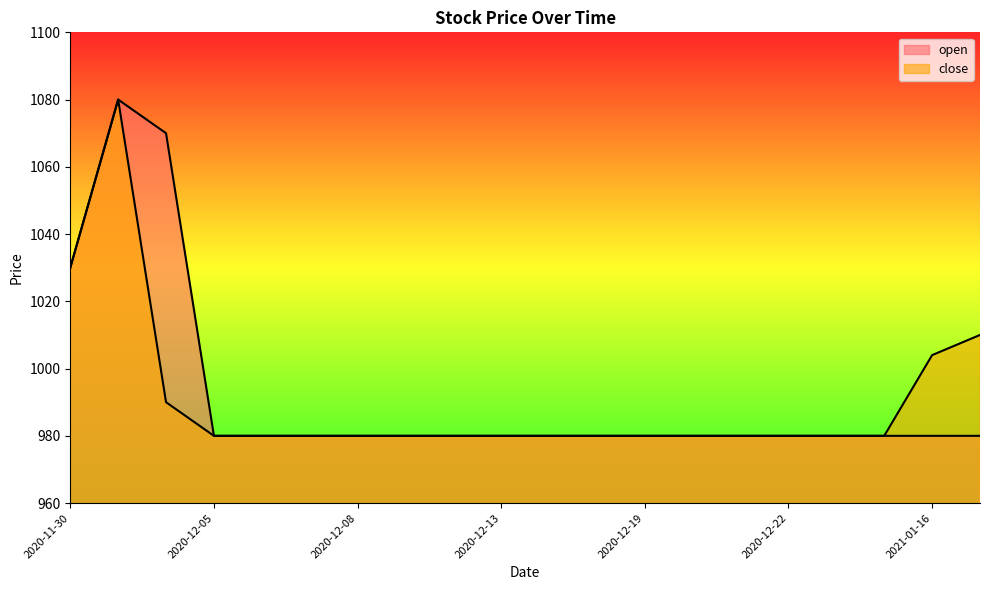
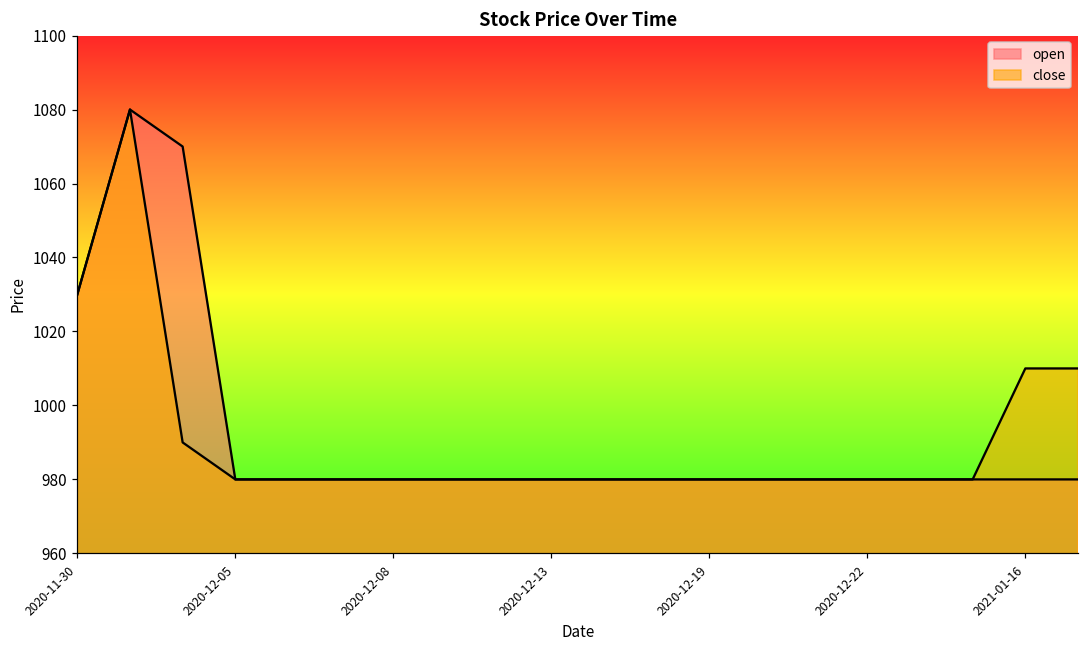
  {
    "open": {
      "2021-01-16": 980
    },
    "close": {
-     "2021-01-16": 1004
+     "2021-01-16": 1010
    }
  }
